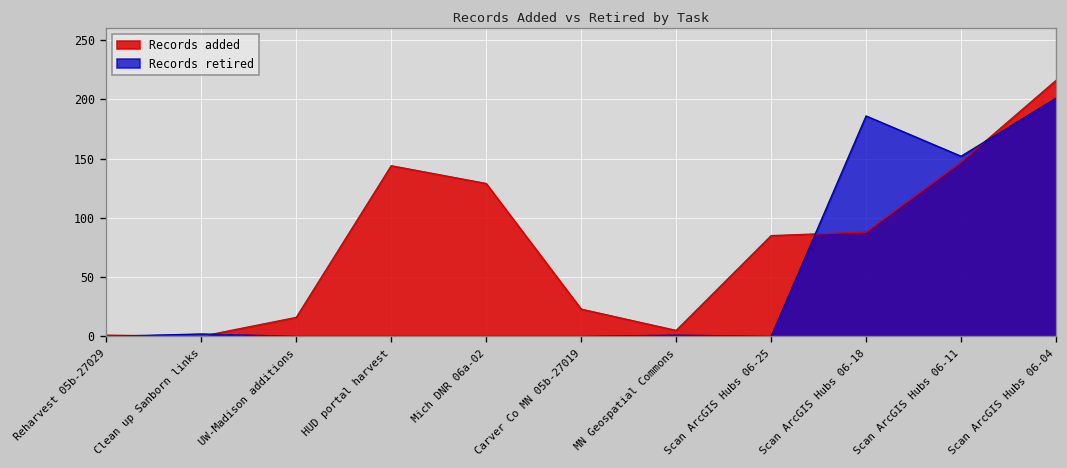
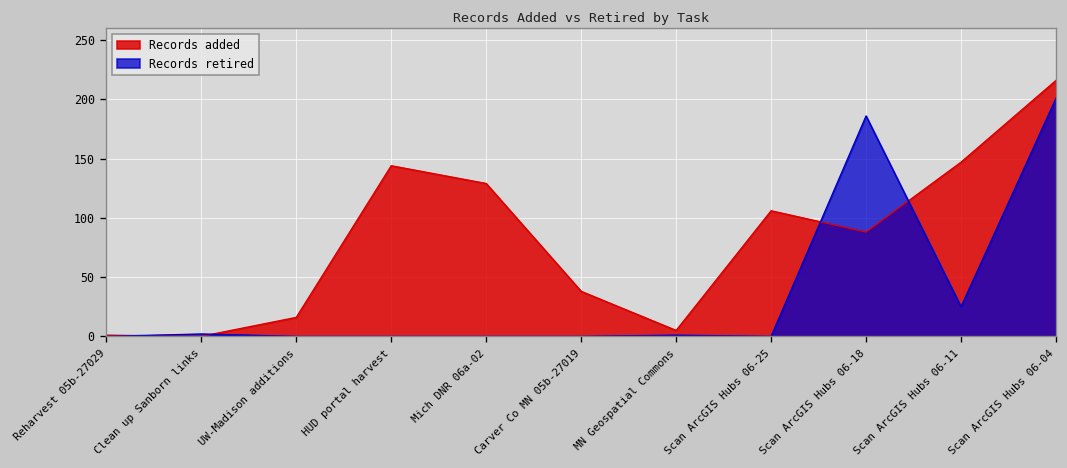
  {
    "Records added": {
      "UW-Madison additions": 20,
      "HUD portal harvest": 140,
      "Mich DNR 06a-02": 130,
-     "Carver Co MN 05b-27019": 20,
+     "Carver Co MN 05b-27019": 40,
      "MN Geospatial Commons": 10,
-     "Scan ArcGIS Hubs 06-25": 90,
+     "Scan ArcGIS Hubs 06-25": 110,
      "Scan ArcGIS Hubs 06-18": 90,
      "Scan ArcGIS Hubs 06-11": 150,
      "Scan ArcGIS Hubs 06-04": 220
    },
    "Records retired": {
      "UW-Madison additions": 0,
      "HUD portal harvest": 0,
      "Mich DNR 06a-02": 0,
      "Carver Co MN 05b-27019": 0,
      "MN Geospatial Commons": 0,
      "Scan ArcGIS Hubs 06-25": 0,
      "Scan ArcGIS Hubs 06-18": 190,
-     "Scan ArcGIS Hubs 06-11": 150,
+     "Scan ArcGIS Hubs 06-11": 30,
      "Scan ArcGIS Hubs 06-04": 200
    }
  }
